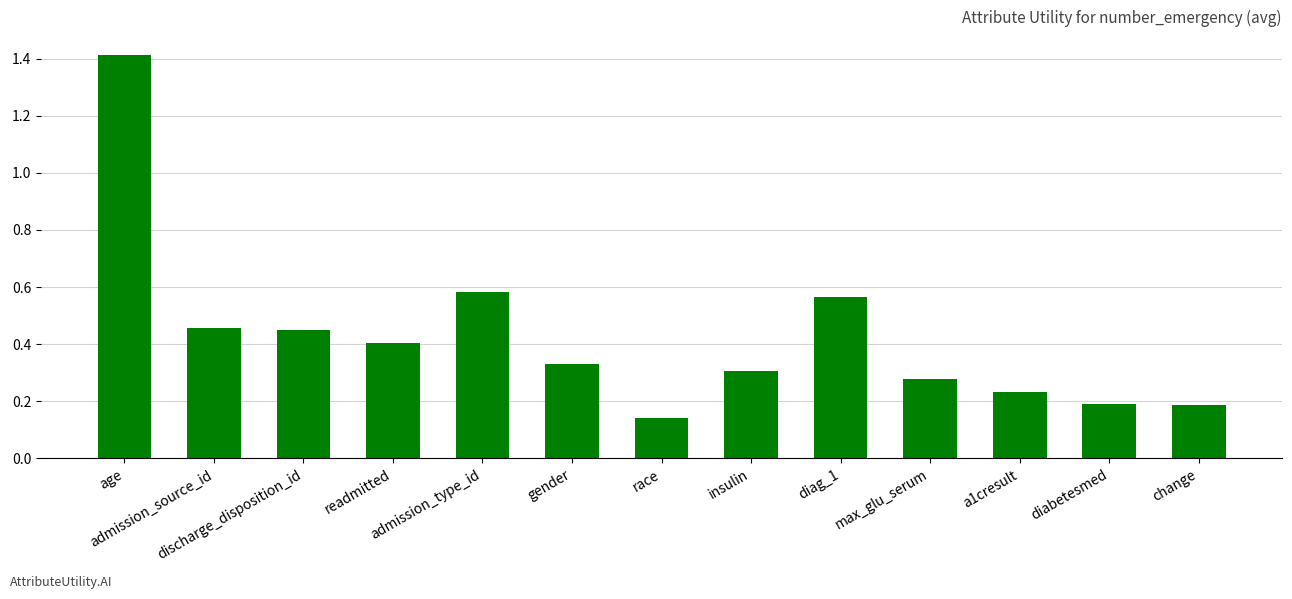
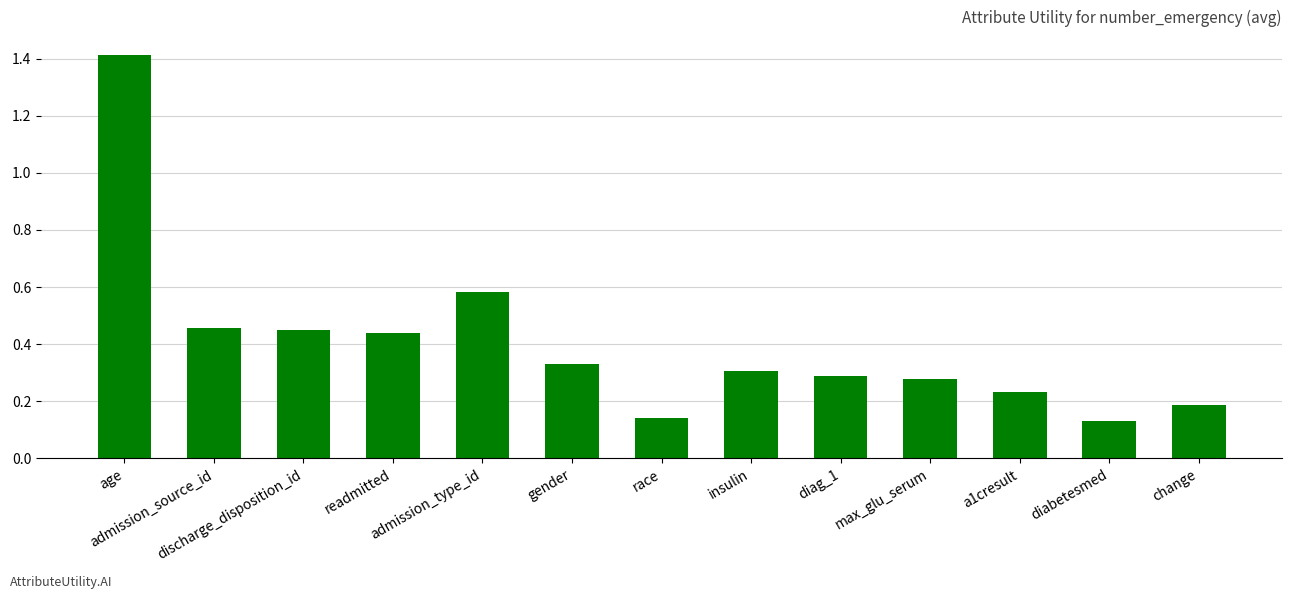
  {
    "age": 1.41,
    "admission_source_id": 0.46,
    "discharge_disposition_id": 0.45,
-   "readmitted": 0.40,
+   "readmitted": 0.44,
    "admission_type_id": 0.58,
    "gender": 0.33,
    "race": 0.14,
    "insulin": 0.30,
-   "diag_1": 0.56,
+   "diag_1": 0.29,
    "max_glu_serum": 0.28,
    "a1cresult": 0.23,
-   "diabetesmed": 0.19,
+   "diabetesmed": 0.13,
    "change": 0.19
  }
